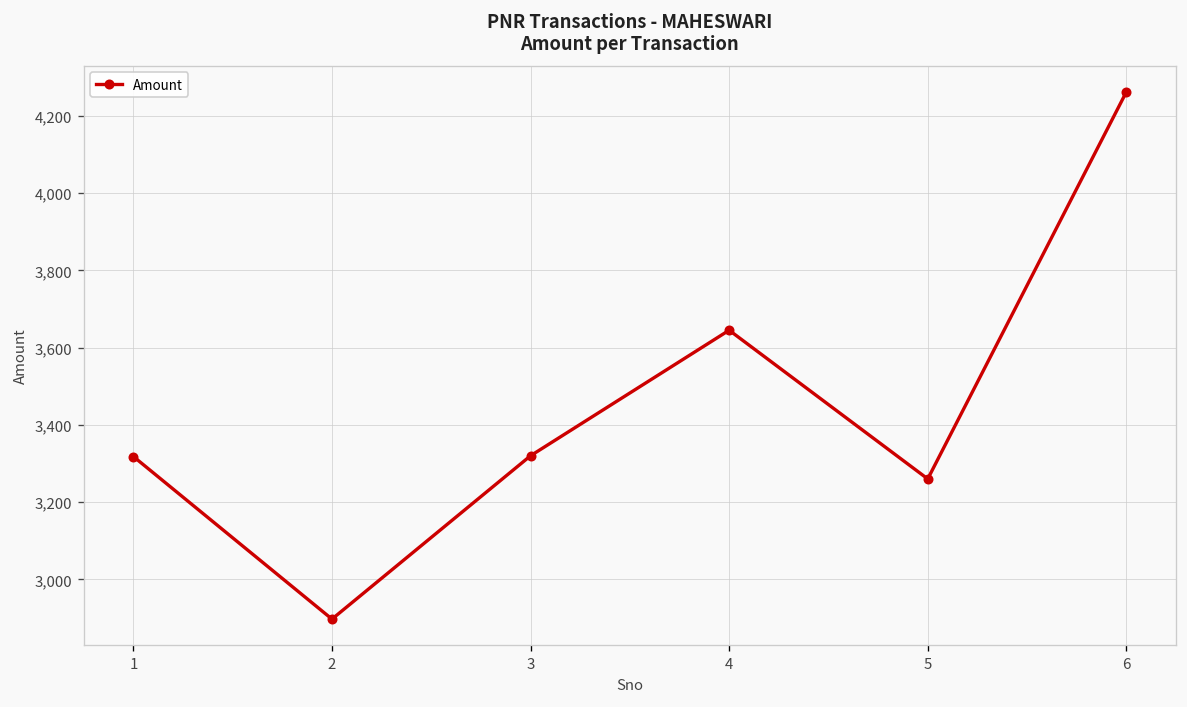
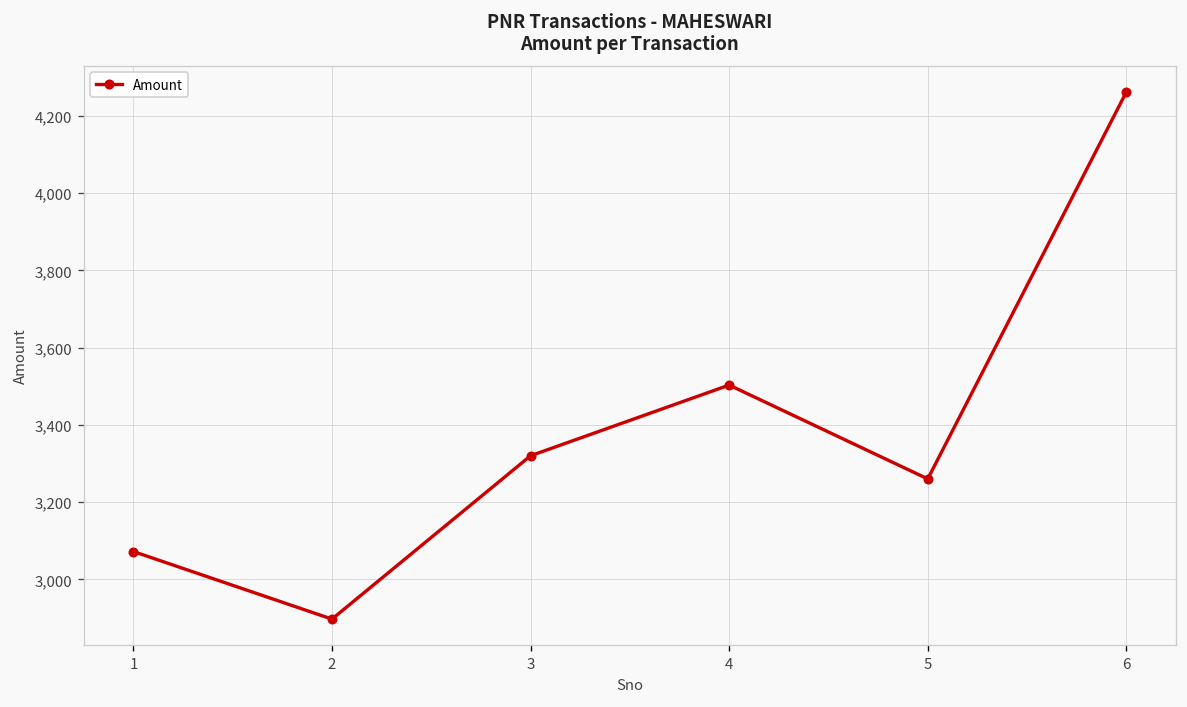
  {
-   "1": "3,320",
+   "1": "3,070",
    "2": "2,900",
    "3": "3,320",
-   "4": "3,650",
+   "4": "3,500",
    "5": "3,260",
    "6": "4,260"
  }
